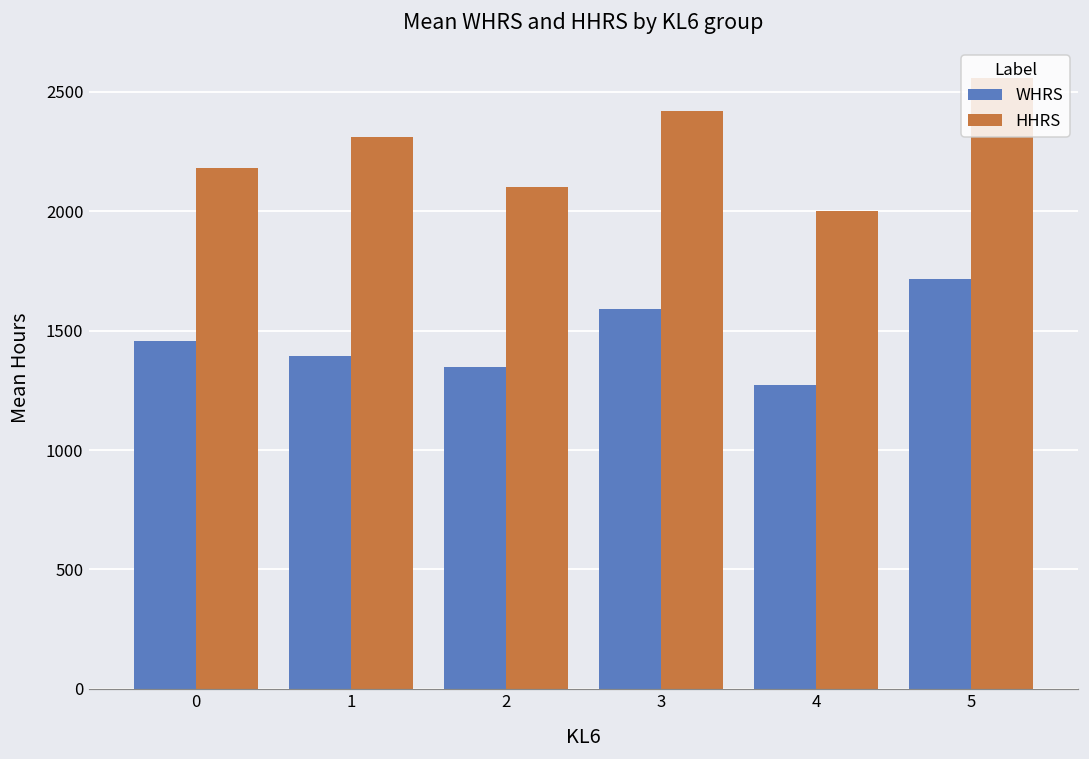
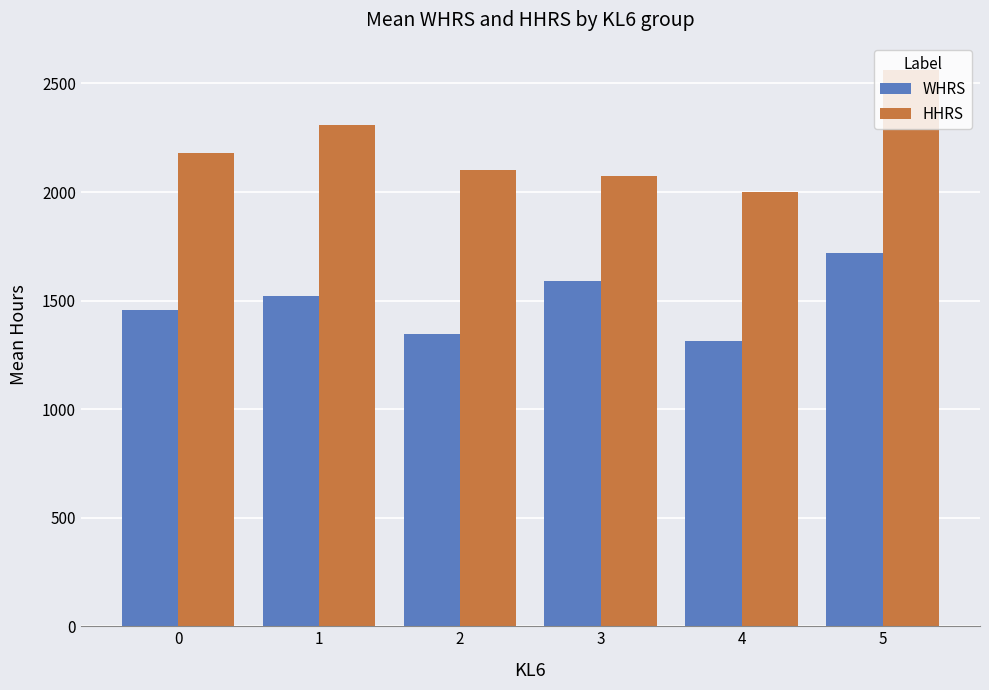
  {
    "WHRS": {
      "0": 1460,
-     "1": 1390,
+     "1": 1520,
      "2": 1350,
      "3": 1590,
-     "4": 1270,
+     "4": 1310,
      "5": 1720
    },
    "HHRS": {
      "0": 2180,
      "1": 2310,
      "2": 2100,
-     "3": 2420,
+     "3": 2070,
      "4": 2000
    }
  }
